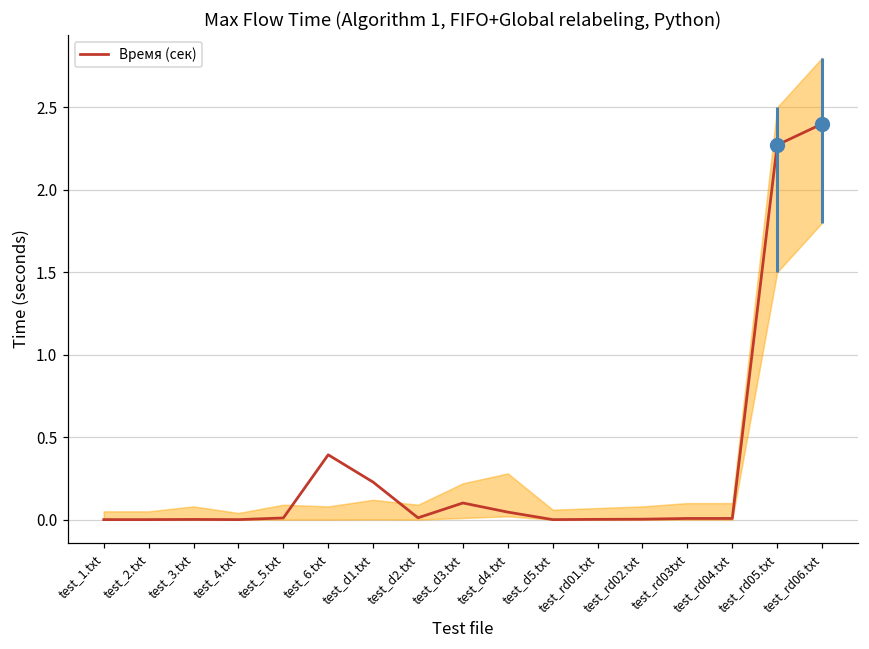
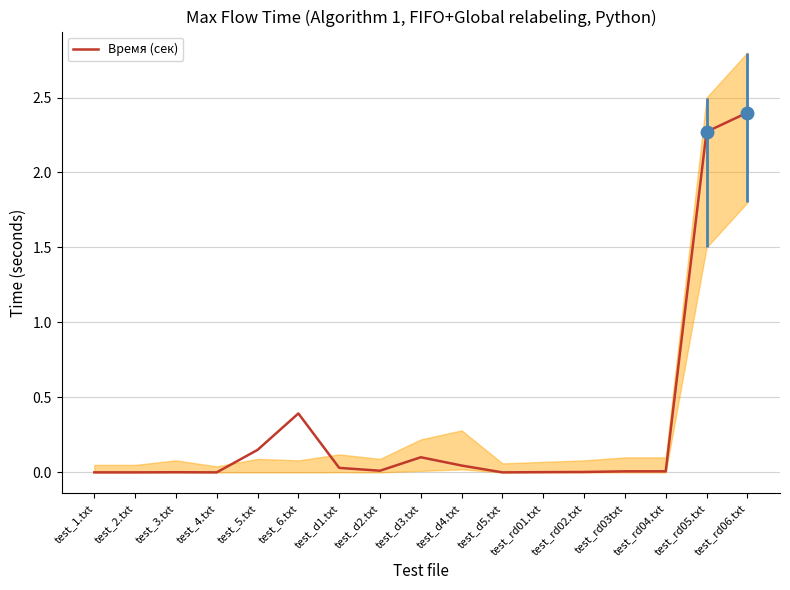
  {
    "Время (сек)": {
      "test_1.txt": 0.00,
      "test_2.txt": 0.00,
      "test_3.txt": 0.00,
      "test_4.txt": 0.00,
-     "test_5.txt": 0.01,
+     "test_5.txt": 0.15,
      "test_6.txt": 0.39,
-     "test_d1.txt": 0.23,
+     "test_d1.txt": 0.03,
      "test_d2.txt": 0.01,
      "test_d3.txt": 0.10,
      "test_d4.txt": 0.05,
      "test_d5.txt": 0.00,
      "test_rd01.txt": 0.00,
      "test_rd02.txt": 0.00,
      "test_rd03txt": 0.01,
      "test_rd04.txt": 0.01
    }
  }
